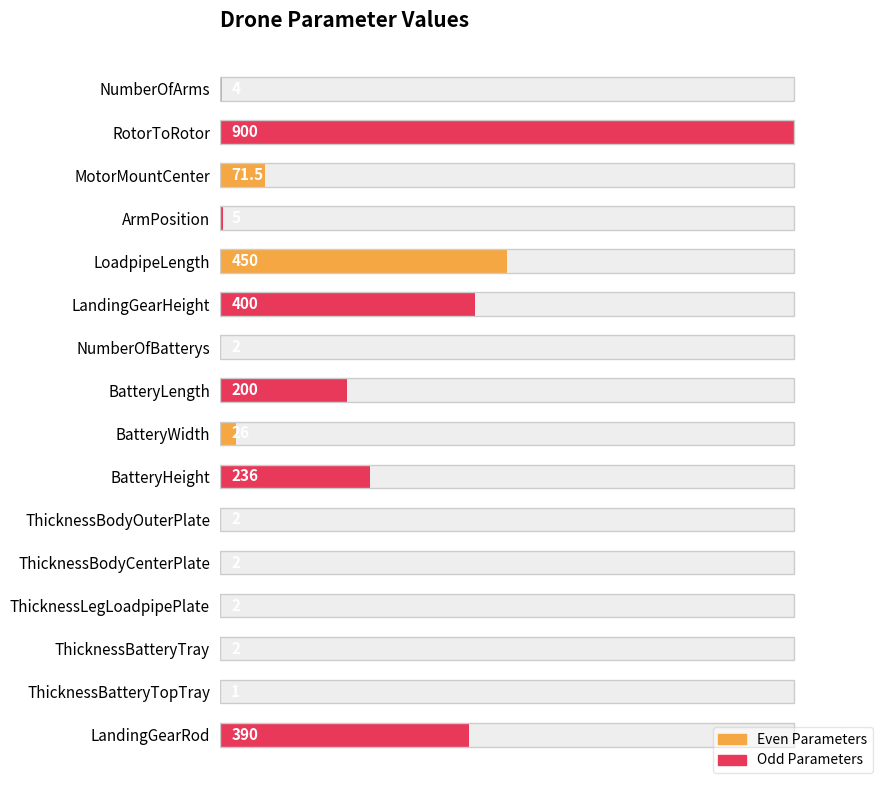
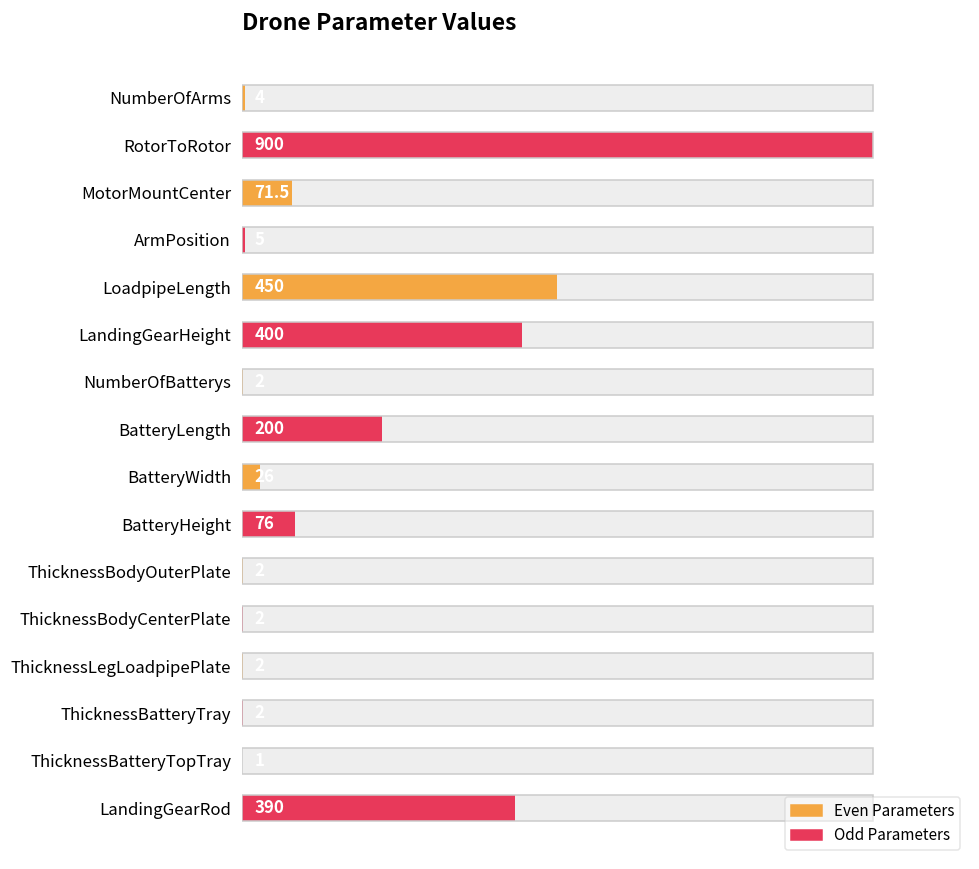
  {
    "Odd Parameters": {
      "RotorToRotor": 900,
-     "BatteryHeight": 236
+     "BatteryHeight": 76
    }
  }
